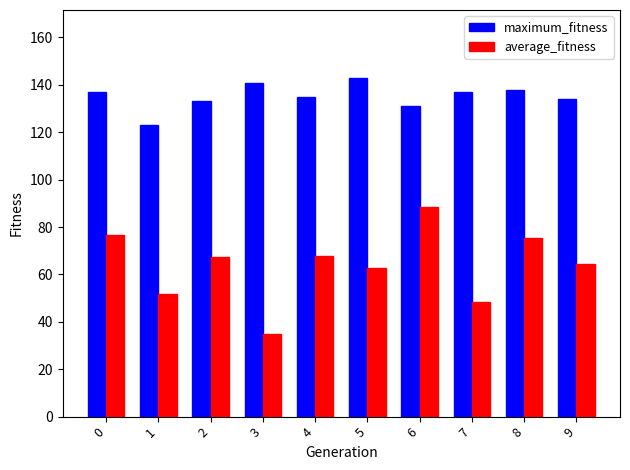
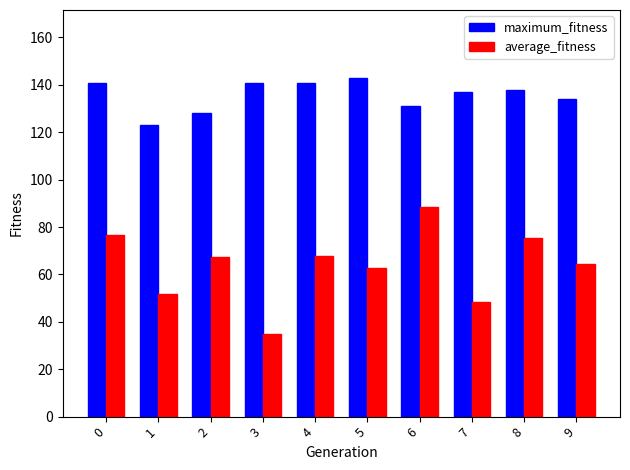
  {
    "maximum_fitness": {
-     "0": 137,
+     "0": 141,
      "1": 123,
-     "2": 133,
+     "2": 128,
      "3": 141,
-     "4": 135,
+     "4": 141,
      "5": 143,
      "6": 131,
      "7": 137,
      "8": 138,
      "9": 134
    },
    "average_fitness": {
      "0": 77,
      "1": 52,
      "2": 67,
      "3": 35,
      "4": 68,
      "5": 63,
      "6": 88,
      "7": 48,
      "8": 75,
      "9": 65
    }
  }
